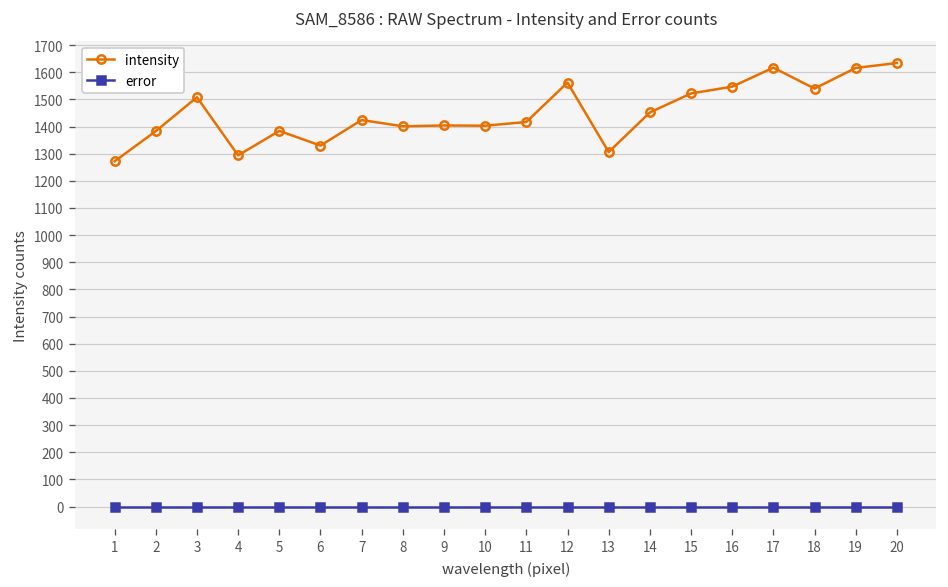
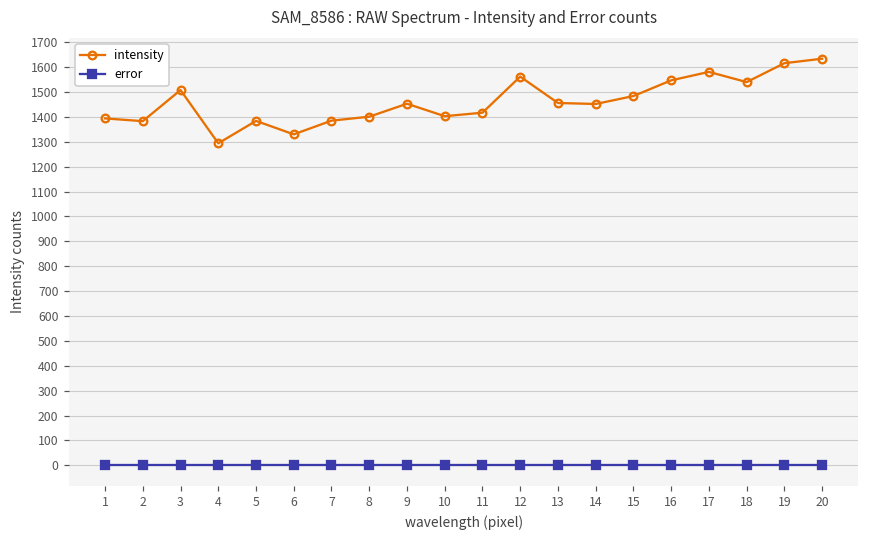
  {
    "intensity": {
-     "1": 1270,
+     "1": 1390,
      "2": 1380,
      "3": 1510,
      "4": 1290,
      "5": 1380,
      "6": 1330,
-     "7": 1420,
+     "7": 1390,
      "8": 1400,
-     "9": 1400,
+     "9": 1450,
      "10": 1400,
      "11": 1420,
      "12": 1560,
-     "13": 1310,
+     "13": 1460,
      "14": 1450,
-     "15": 1520,
+     "15": 1480,
      "16": 1550,
-     "17": 1620,
+     "17": 1580,
      "18": 1540,
      "19": 1620,
      "20": 1630
    },
    "error": {
      "1": 0,
      "2": 0,
      "3": 0,
      "4": 0,
      "5": 0,
      "6": 0,
      "7": 0,
      "8": 0,
      "9": 0,
      "10": 0,
      "11": 0,
      "12": 0,
      "13": 0,
      "14": 0,
      "15": 0,
      "16": 0,
      "17": 0,
      "18": 0,
      "19": 0,
      "20": 0
    }
  }
